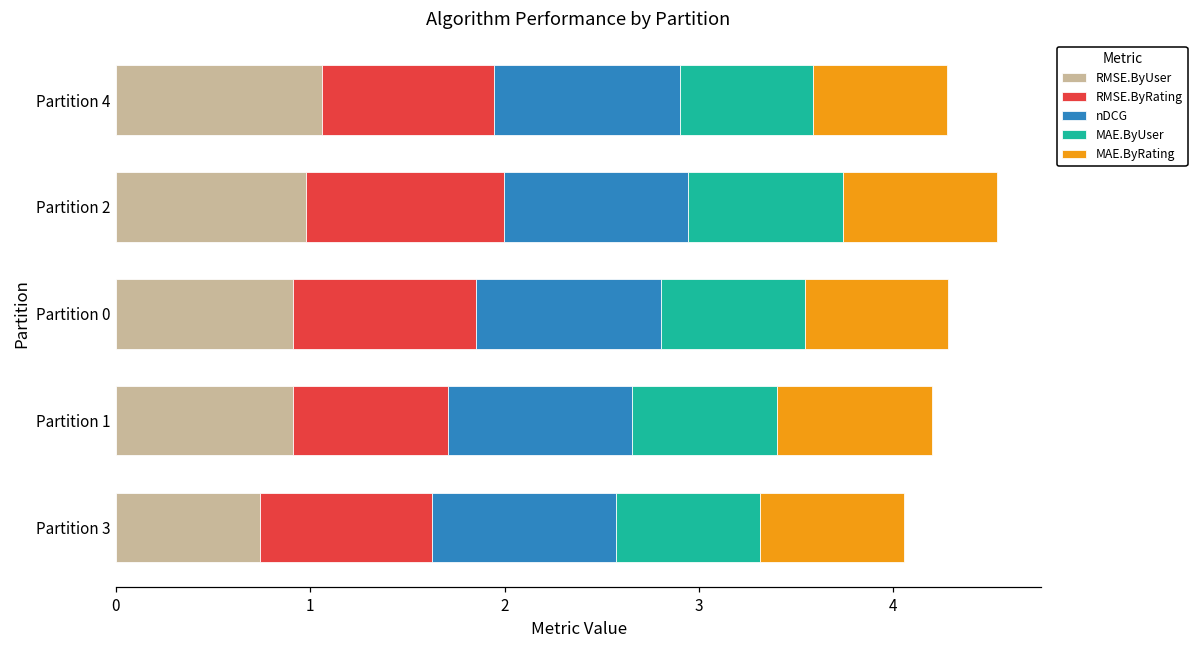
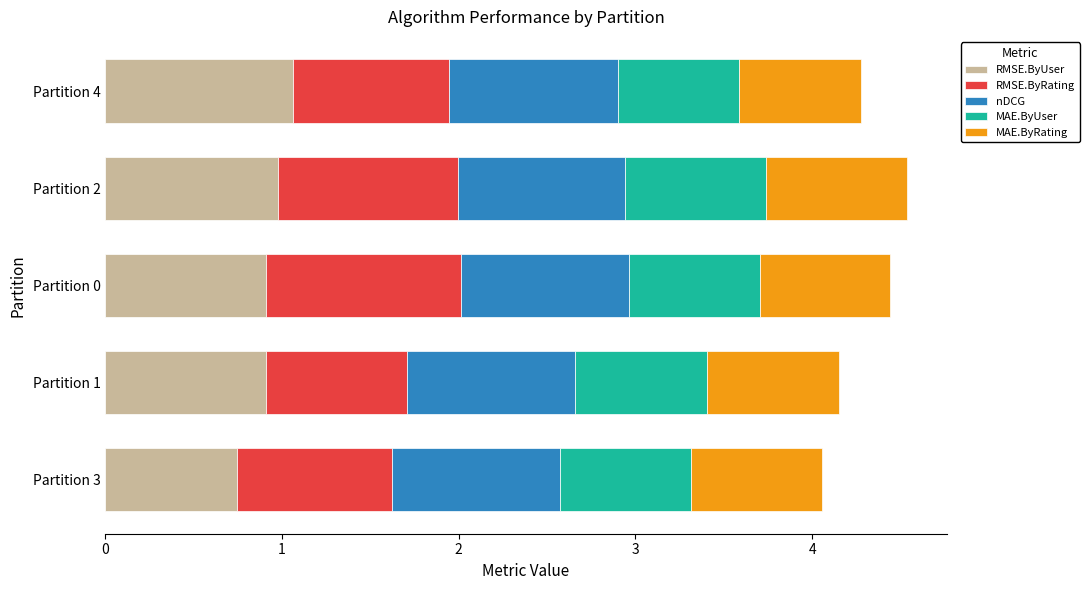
  {
    "RMSE.ByUser": {
      "Partition 4": 1.06,
      "Partition 2": 0.98,
      "Partition 0": 0.91,
      "Partition 1": 0.91,
      "Partition 3": 0.74
    },
    "RMSE.ByRating": {
      "Partition 4": 0.88,
      "Partition 2": 1.02,
-     "Partition 0": 0.95,
+     "Partition 0": 1.10,
      "Partition 1": 0.80,
      "Partition 3": 0.88
    },
    "nDCG": {
      "Partition 4": 0.96,
      "Partition 2": 0.95,
      "Partition 0": 0.95,
      "Partition 1": 0.95,
      "Partition 3": 0.95
    },
    "MAE.ByUser": {
      "Partition 4": 0.69,
      "Partition 2": 0.80,
      "Partition 0": 0.74,
      "Partition 1": 0.75,
      "Partition 3": 0.74
    },
    "MAE.ByRating": {
      "Partition 4": 0.69,
      "Partition 2": 0.80,
      "Partition 0": 0.74,
-     "Partition 1": 0.80,
+     "Partition 1": 0.75,
      "Partition 3": 0.74
    }
  }
